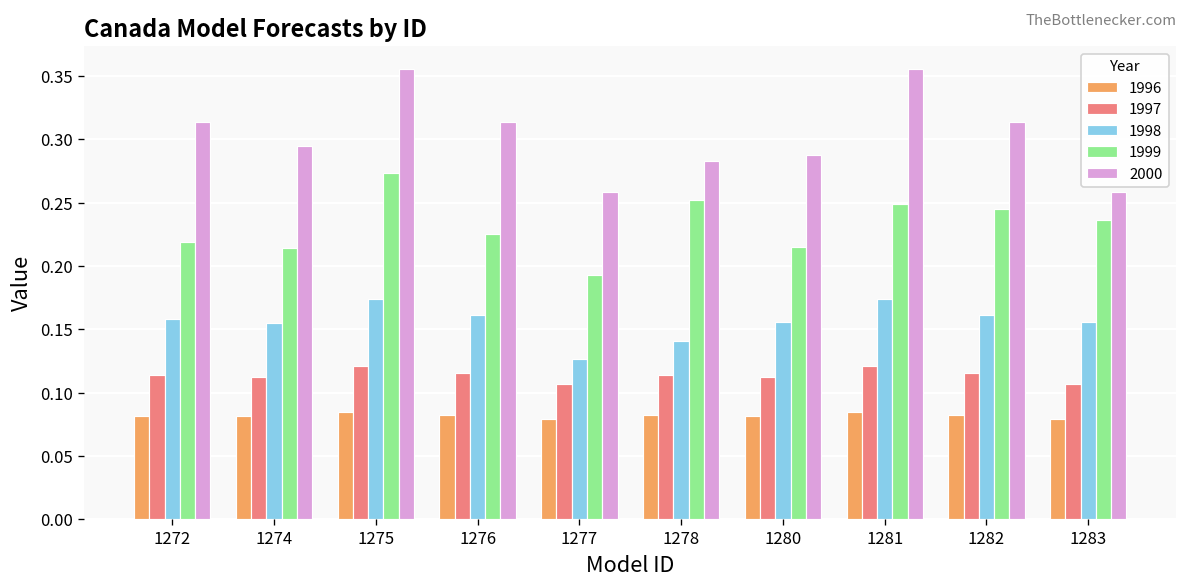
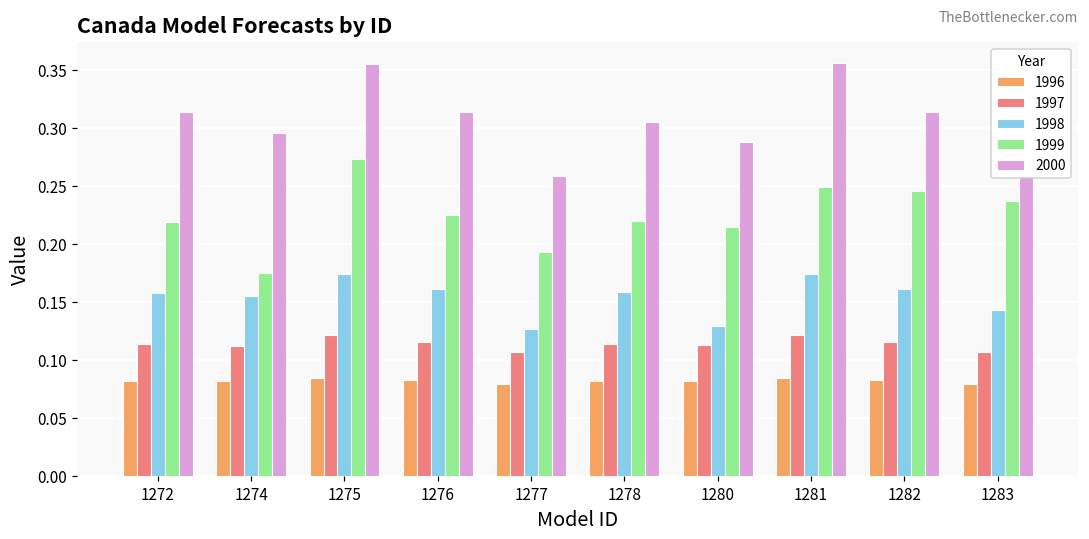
  {
    "1998": {
      "1272": 0.158,
      "1274": 0.155,
      "1275": 0.174,
      "1276": 0.161,
      "1277": 0.126,
-     "1278": 0.141,
-     "1280": 0.156,
+     "1278": 0.158,
+     "1280": 0.130,
      "1281": 0.174,
      "1282": 0.161,
-     "1283": 0.156
+     "1283": 0.143
    },
    "1999": {
      "1272": 0.219,
-     "1274": 0.214,
+     "1274": 0.175,
      "1275": 0.273,
      "1276": 0.225,
      "1277": 0.193,
-     "1278": 0.252,
+     "1278": 0.220,
      "1280": 0.215,
      "1281": 0.249,
      "1282": 0.245,
      "1283": 0.237
    },
    "2000": {
      "1272": 0.314,
      "1274": 0.295,
      "1275": 0.355,
      "1276": 0.314,
      "1277": 0.259,
-     "1278": 0.283,
+     "1278": 0.305,
      "1280": 0.288,
      "1281": 0.356,
      "1282": 0.314
    }
  }
